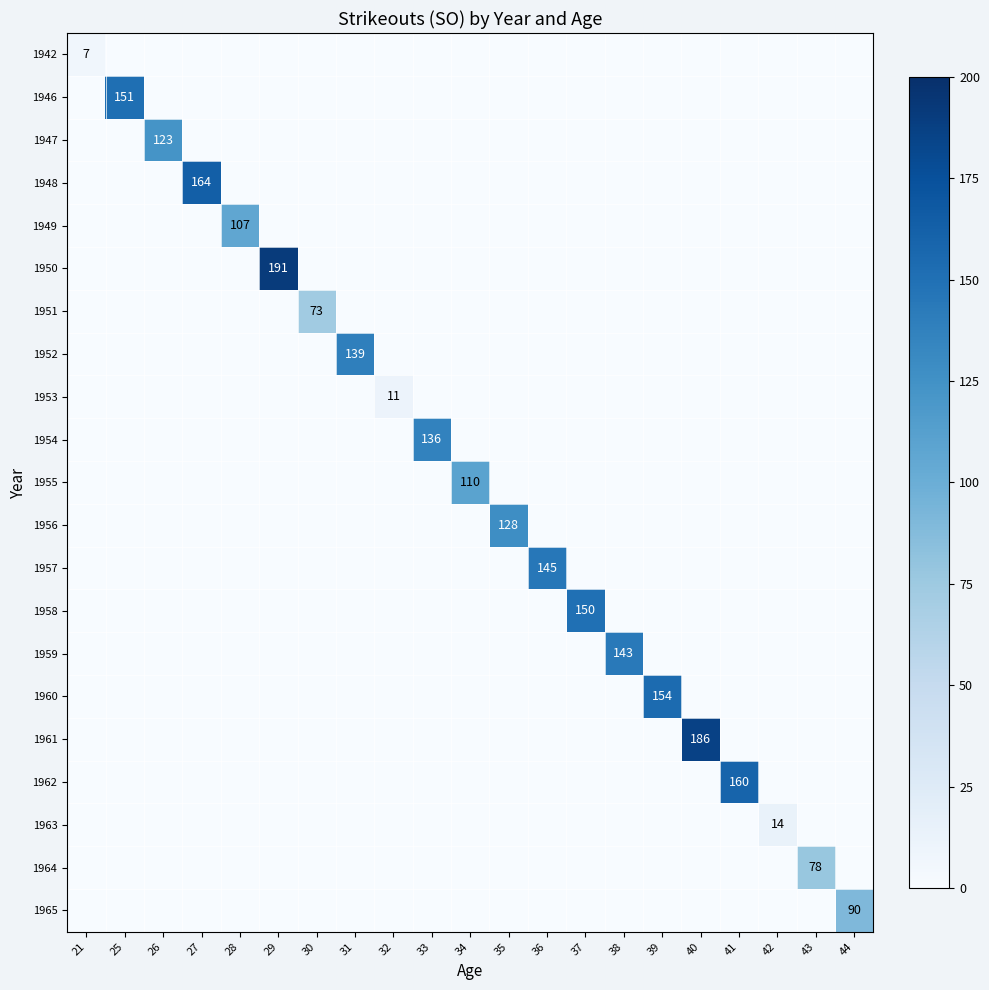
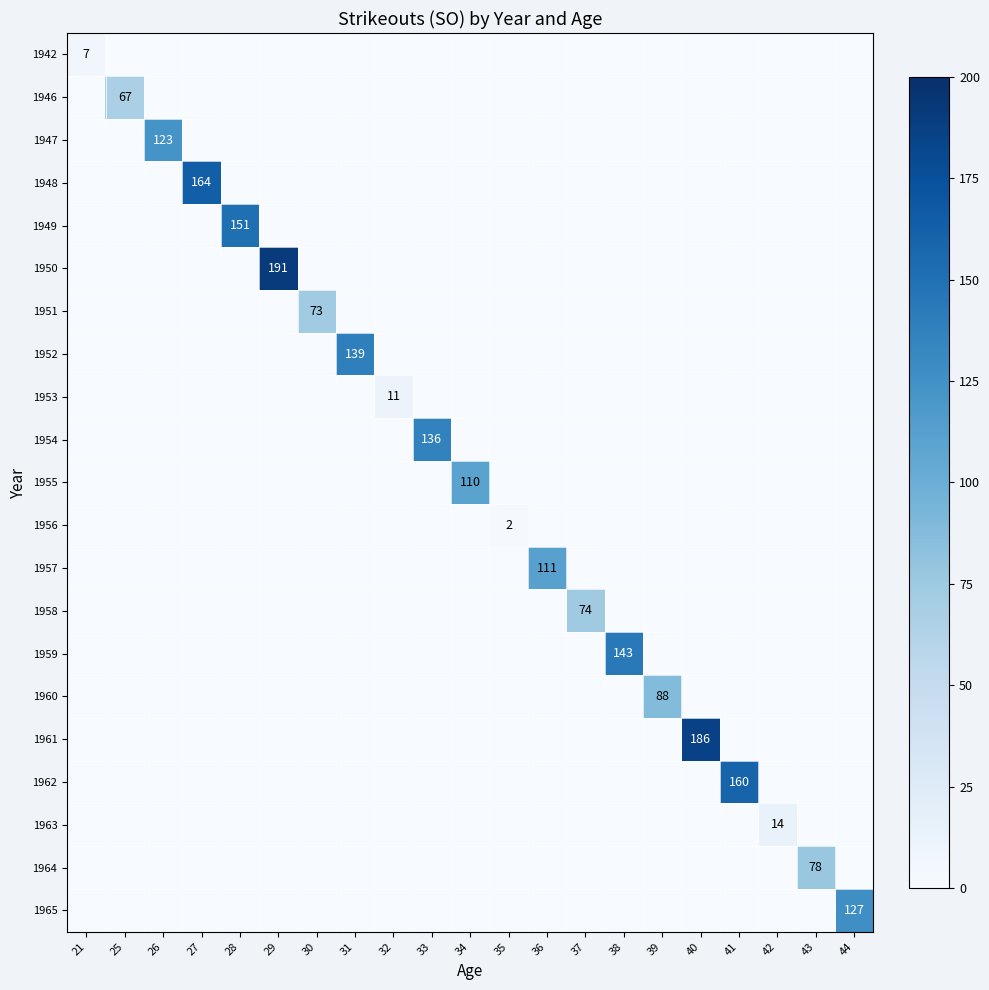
  {
    "1942": {
      "21": 7
    },
    "1946": {
-     "25": 151
+     "25": 67
    },
    "1947": {
      "26": 123
    },
    "1948": {
      "27": 164
    },
    "1949": {
-     "28": 107
+     "28": 151
    },
    "1950": {
      "29": 191
    },
    "1951": {
      "30": 73
    },
    "1952": {
      "31": 139
    },
    "1953": {
      "32": 11
    },
    "1954": {
      "33": 136
    },
    "1955": {
      "34": 110
    },
    "1956": {
-     "35": 128
+     "35": 2
    },
    "1957": {
-     "36": 145
+     "36": 111
    },
    "1958": {
-     "37": 150
+     "37": 74
    },
    "1959": {
      "38": 143
    },
    "1960": {
-     "39": 154
+     "39": 88
    },
    "1961": {
      "40": 186
    },
    "1962": {
      "41": 160
    },
    "1963": {
      "42": 14
    },
    "1964": {
      "43": 78
    },
    "1965": {
-     "44": 90
+     "44": 127
    }
  }
